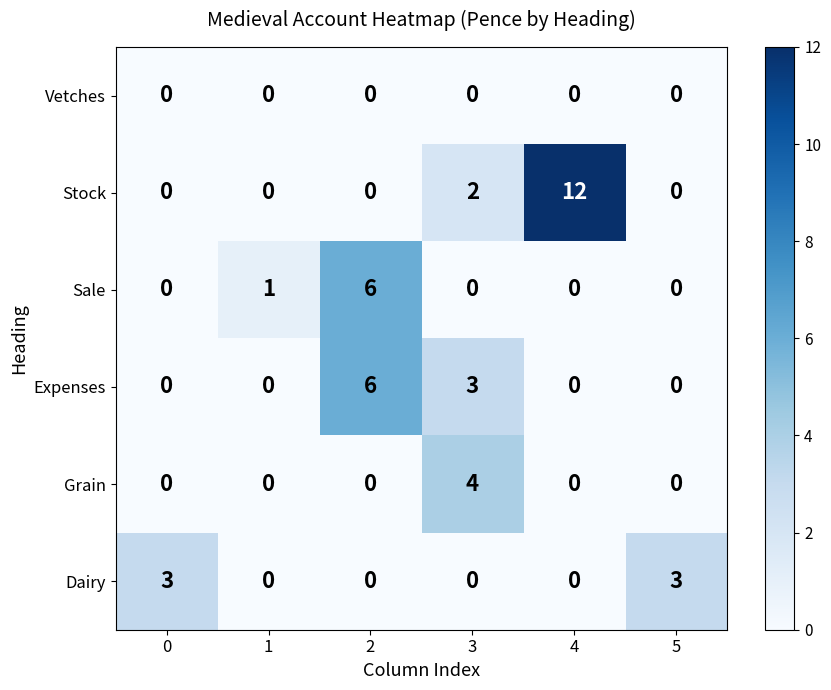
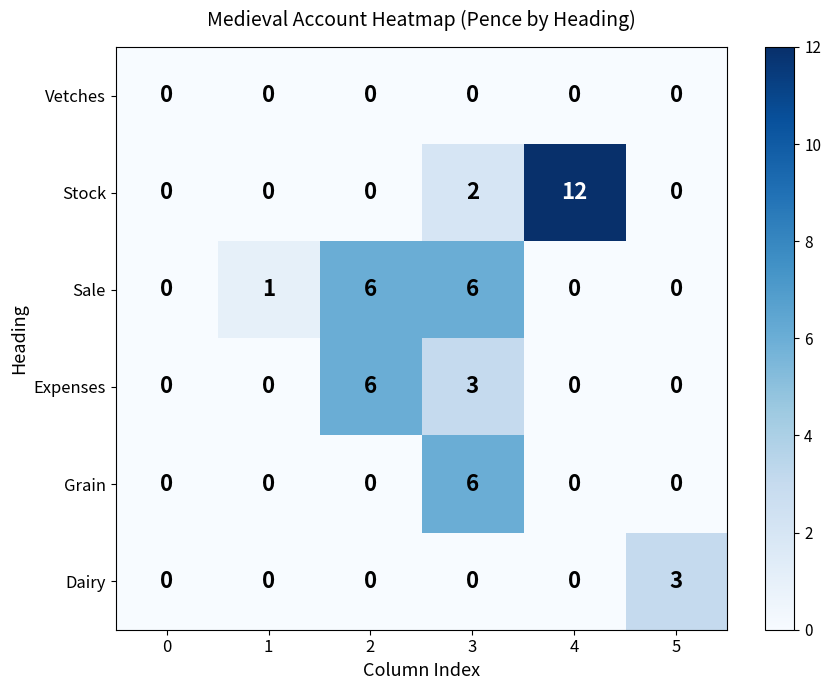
  {
    "Vetches": {
      "0": 0,
      "1": 0,
      "2": 0,
      "3": 0,
      "4": 0,
      "5": 0
    },
    "Stock": {
      "0": 0,
      "1": 0,
      "2": 0,
      "3": 2,
      "4": 12,
      "5": 0
    },
    "Sale": {
      "0": 0,
      "1": 1,
      "2": 6,
-     "3": 0,
+     "3": 6,
      "4": 0,
      "5": 0
    },
    "Expenses": {
      "0": 0,
      "1": 0,
      "2": 6,
      "3": 3,
      "4": 0,
      "5": 0
    },
    "Grain": {
      "0": 0,
      "1": 0,
      "2": 0,
-     "3": 4,
+     "3": 6,
      "4": 0,
      "5": 0
    },
    "Dairy": {
-     "0": 3,
+     "0": 0,
      "1": 0,
      "2": 0,
      "3": 0,
      "4": 0,
      "5": 3
    }
  }
